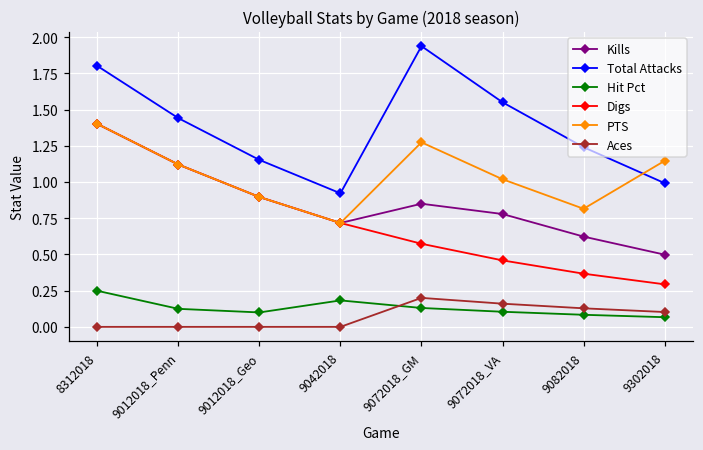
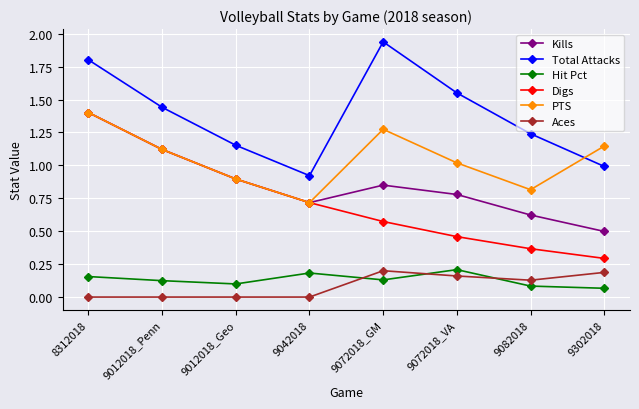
  {
    "Kills": {
      "9072018_GM": 0.85,
      "9072018_VA": 0.78,
      "9082018": 0.62,
      "9302018": 0.50
    },
    "Total Attacks": {
      "8312018": 1.80,
      "9012018_Penn": 1.44,
      "9012018_Geo": 1.15,
      "9042018": 0.92,
      "9072018_GM": 1.94,
      "9072018_VA": 1.55,
      "9082018": 1.24,
      "9302018": 0.99
    },
    "Hit Pct": {
-     "8312018": 0.25,
+     "8312018": 0.16,
      "9012018_Penn": 0.12,
      "9012018_Geo": 0.10,
      "9042018": 0.18,
      "9072018_GM": 0.13,
-     "9072018_VA": 0.10,
+     "9072018_VA": 0.21,
      "9082018": 0.08,
      "9302018": 0.07
    },
    "Digs": {
      "9072018_GM": 0.57,
      "9072018_VA": 0.46,
      "9082018": 0.37,
      "9302018": 0.29
    },
    "PTS": {
      "9072018_GM": 1.27,
      "9072018_VA": 1.02,
      "9082018": 0.82,
      "9302018": 1.15
    },
    "Aces": {
      "8312018": 0.00,
      "9012018_Penn": 0.00,
      "9012018_Geo": 0.00,
      "9042018": 0.00,
      "9072018_GM": 0.20,
      "9072018_VA": 0.16,
      "9082018": 0.13,
-     "9302018": 0.10
+     "9302018": 0.19
    }
  }
